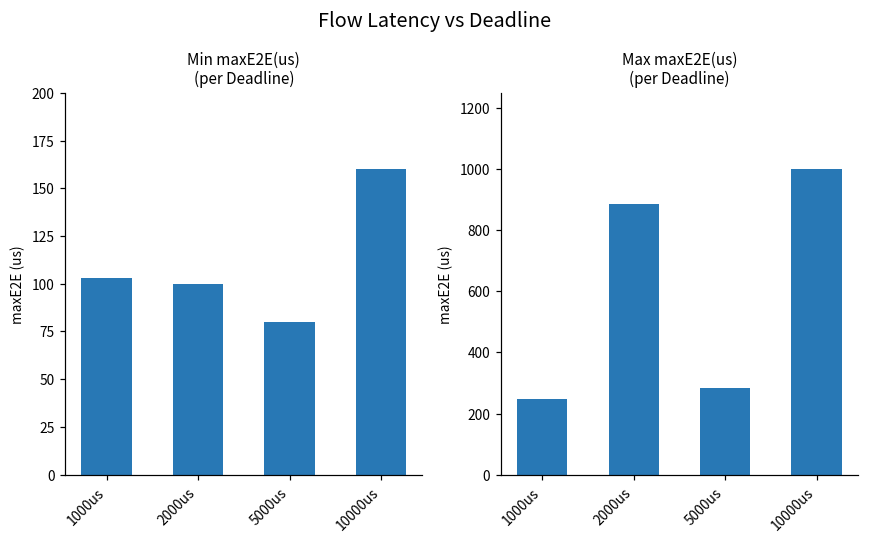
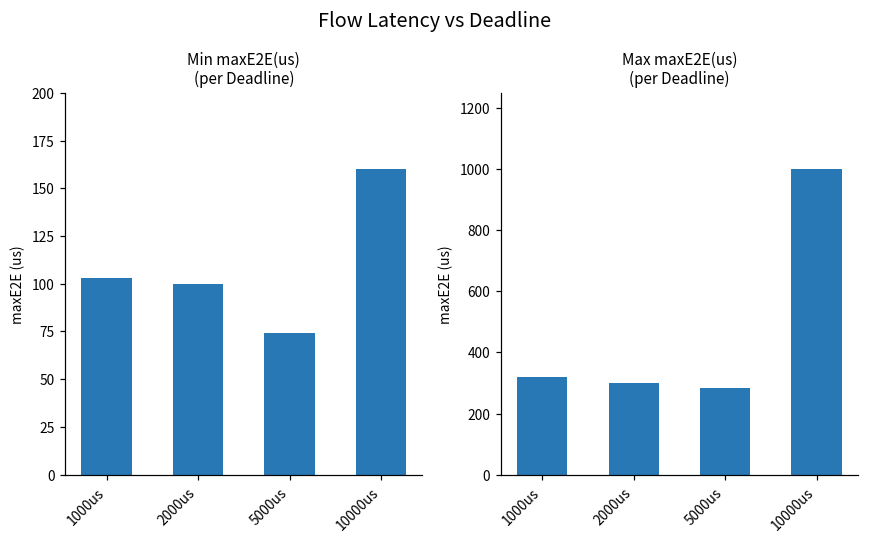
  {
    "Min maxE2E(us) (per Deadline)": {
      "1000us": 103,
      "2000us": 100,
-     "5000us": 80,
+     "5000us": 74,
      "10000us": 160
    },
    "Max maxE2E(us) (per Deadline)": {
-     "1000us": 250,
-     "2000us": 890,
+     "1000us": 320,
+     "2000us": 300,
      "5000us": 280,
      "10000us": 1000
    }
  }
